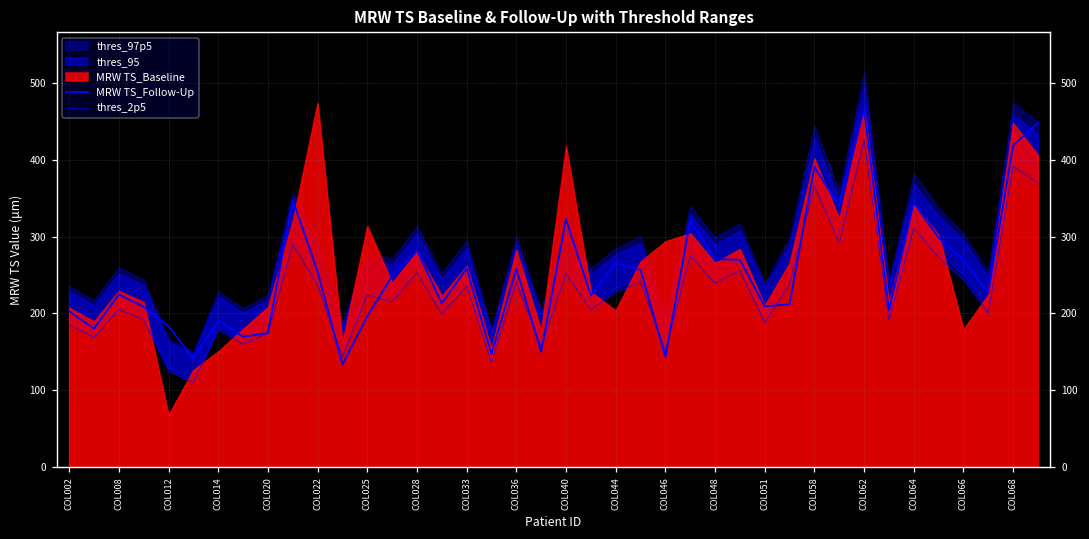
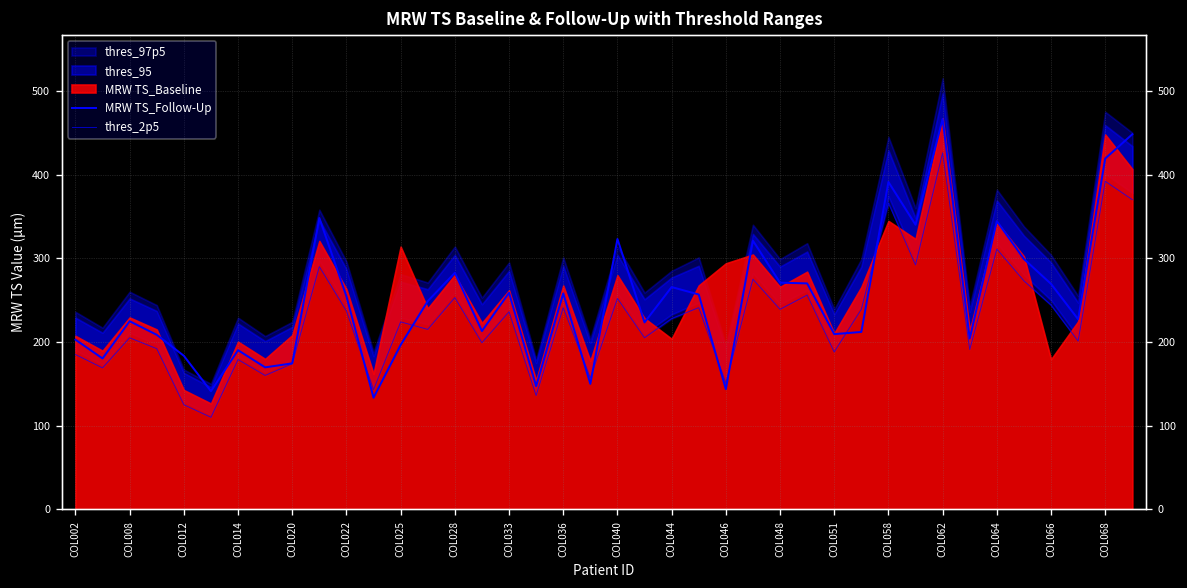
  {
    "MRW TS_Baseline": {
      "COL002": 210,
      "COL008": 230,
-     "COL012": 70,
-     "COL014": 150,
+     "COL012": 140,
+     "COL014": 200,
      "COL020": 210,
-     "COL022": 470,
+     "COL022": 260,
      "COL025": 310,
-     "COL036": 280,
-     "COL040": 420,
+     "COL036": 270,
+     "COL040": 280,
      "COL044": 200,
      "COL046": 290,
      "COL048": 270,
-     "COL058": 400,
+     "COL058": 340,
      "COL066": 180,
      "COL068": 450
    }
  }
